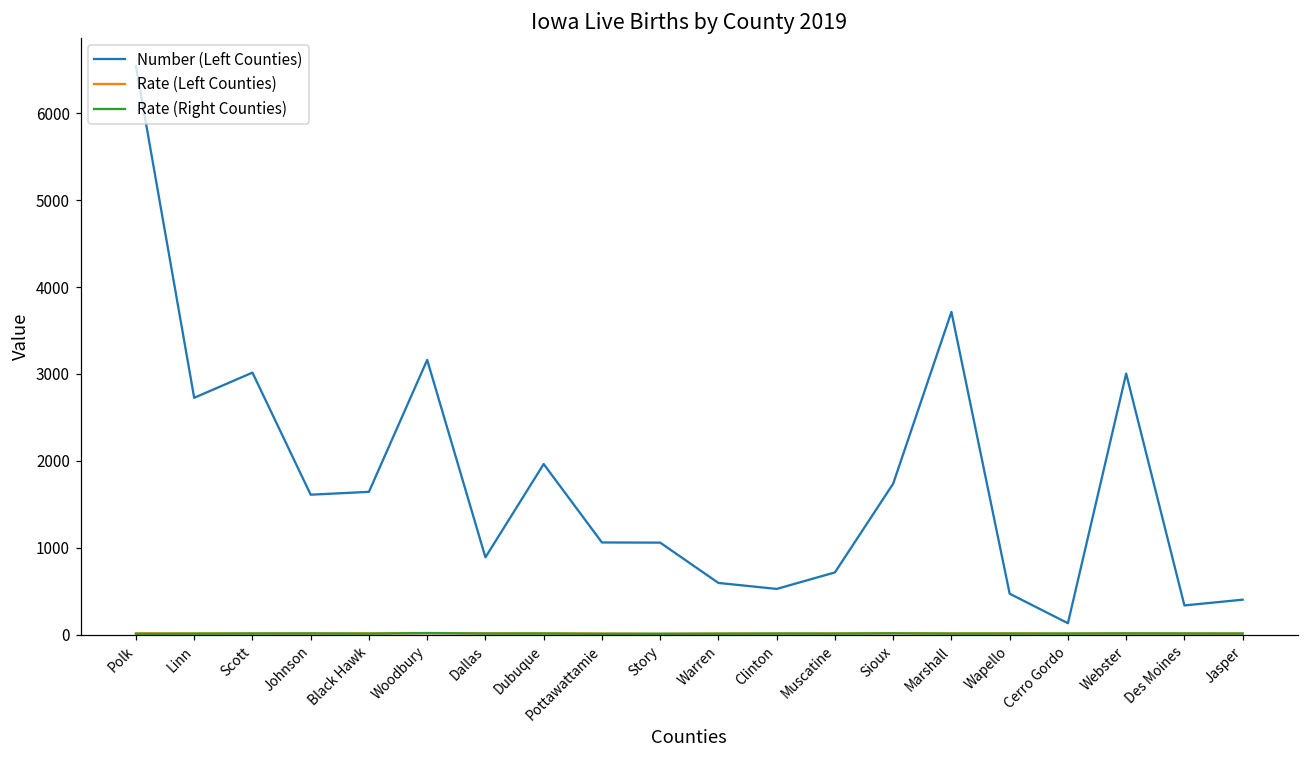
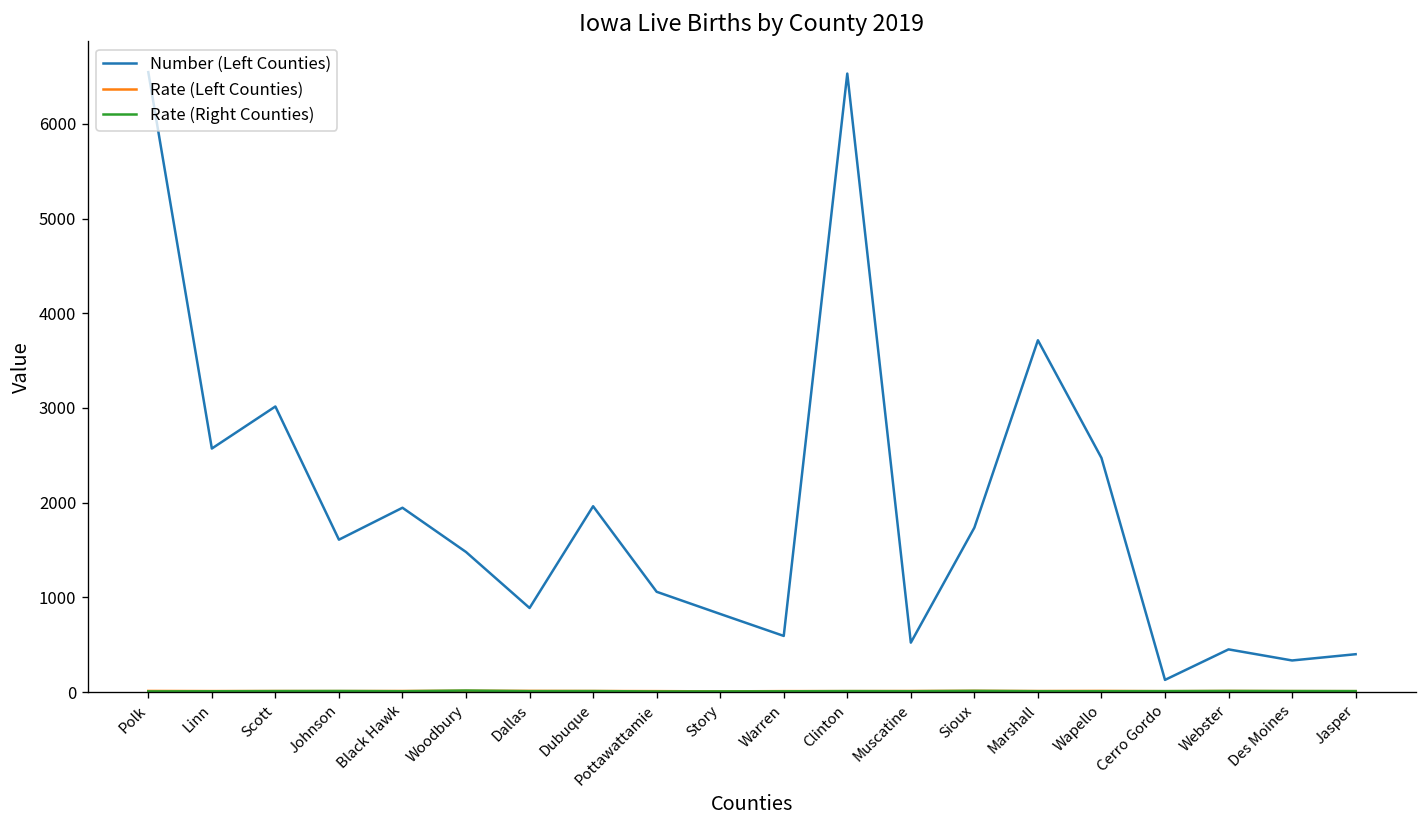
  {
    "Number (Left Counties)": {
-     "Linn": 2700,
+     "Linn": 2600,
      "Scott": 3000,
      "Johnson": 1600,
-     "Black Hawk": 1600,
-     "Woodbury": 3200,
+     "Black Hawk": 1900,
+     "Woodbury": 1500,
      "Dallas": 900,
      "Dubuque": 2000,
      "Pottawattamie": 1100,
-     "Story": 1100,
+     "Story": 800,
      "Warren": 600,
-     "Clinton": 500,
-     "Muscatine": 700,
+     "Clinton": 6500,
+     "Muscatine": 500,
      "Sioux": 1700,
      "Marshall": 3700,
-     "Wapello": 500,
+     "Wapello": 2500,
      "Cerro Gordo": 100,
-     "Webster": 3000,
+     "Webster": 500,
      "Des Moines": 300,
      "Jasper": 400
    },
    "Rate (Right Counties)": {
      "Polk": 0,
      "Linn": 0,
      "Scott": 0,
      "Johnson": 0,
      "Black Hawk": 0,
      "Woodbury": 0,
      "Dallas": 0,
      "Dubuque": 0,
      "Pottawattamie": 0,
      "Story": 0,
      "Warren": 0,
      "Clinton": 0,
      "Muscatine": 0,
      "Sioux": 0,
      "Marshall": 0,
      "Wapello": 0,
      "Cerro Gordo": 0,
      "Webster": 0,
      "Des Moines": 0,
      "Jasper": 0
    }
  }
